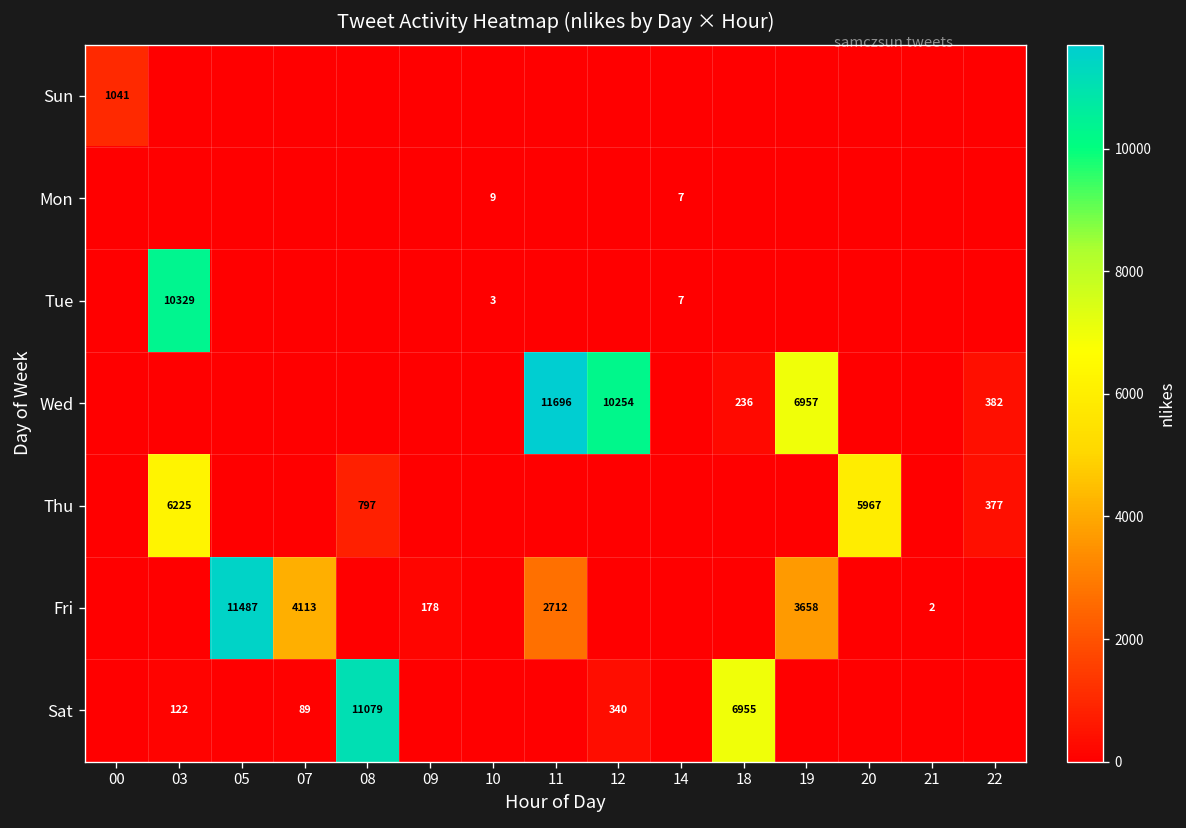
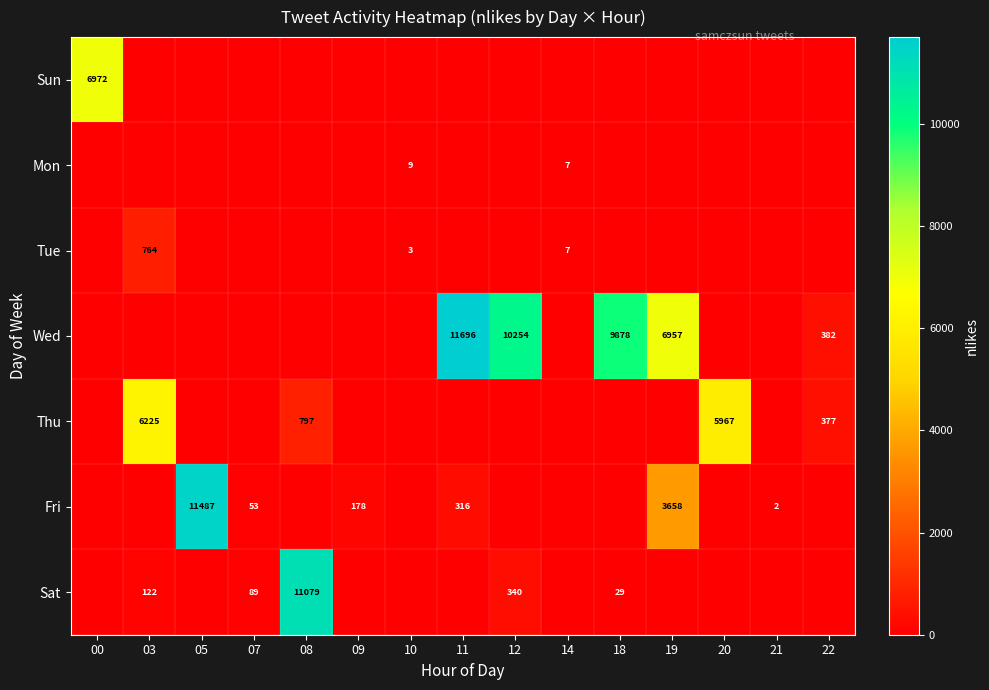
  {
    "Sun": {
-     "00": 1041
+     "00": 6972
    },
    "Mon": {
      "10": 9,
      "14": 7
    },
    "Tue": {
-     "03": 10329,
+     "03": 764,
      "10": 3,
      "14": 7
    },
    "Wed": {
      "11": 11696,
      "12": 10254,
-     "18": 236,
+     "18": 9878,
      "19": 6957,
      "22": 382
    },
    "Thu": {
      "03": 6225,
      "08": 797,
      "20": 5967,
      "22": 377
    },
    "Fri": {
      "05": 11487,
-     "07": 4113,
+     "07": 53,
      "09": 178,
-     "11": 2712,
+     "11": 316,
      "19": 3658,
      "21": 2
    },
    "Sat": {
      "03": 122,
      "07": 89,
      "08": 11079,
      "12": 340,
-     "18": 6955
+     "18": 29
    }
  }
